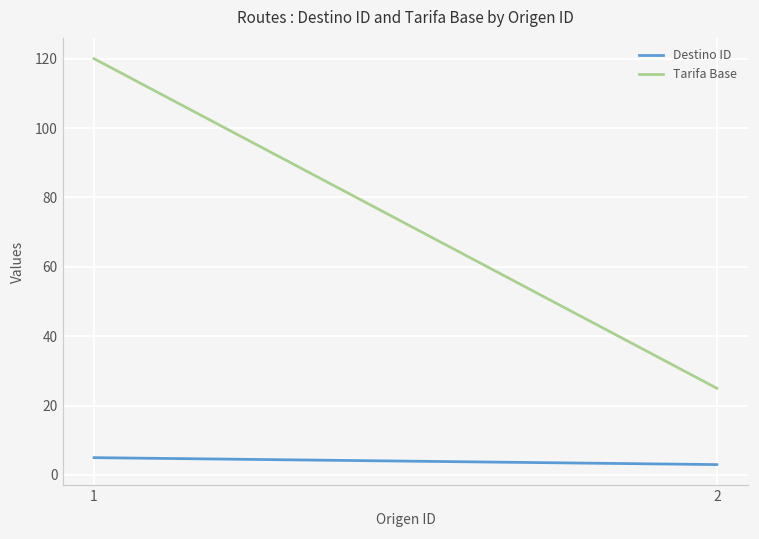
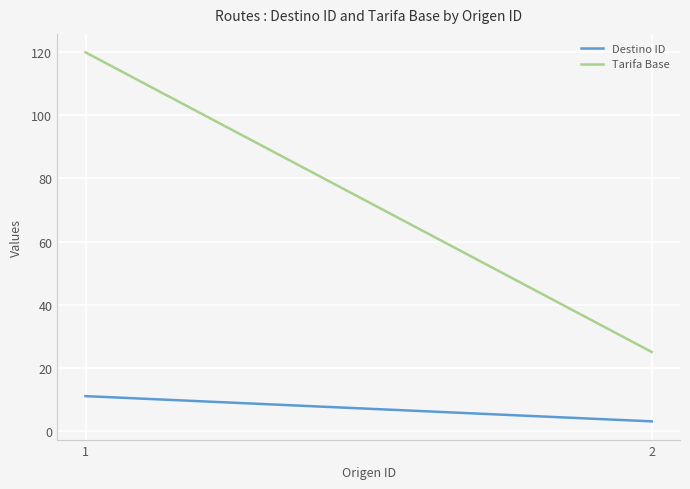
  {
    "Destino ID": {
-     "1": 5,
+     "1": 11,
      "2": 3
    },
    "Tarifa Base": {
      "1": 120,
      "2": 25
    }
  }
